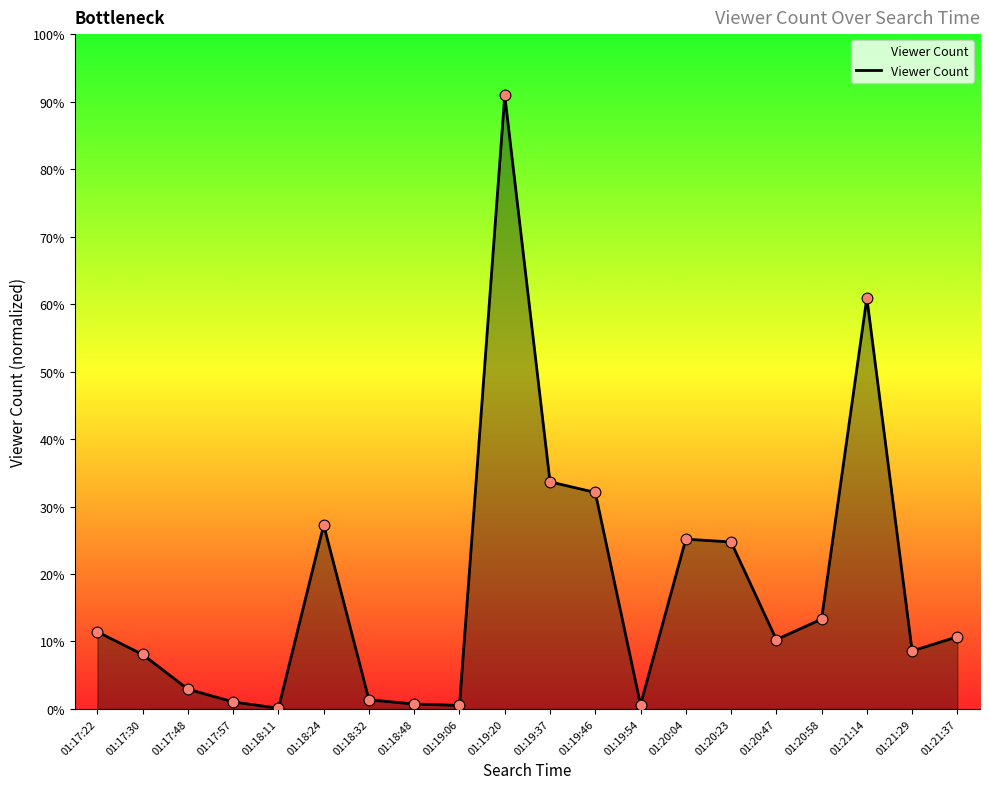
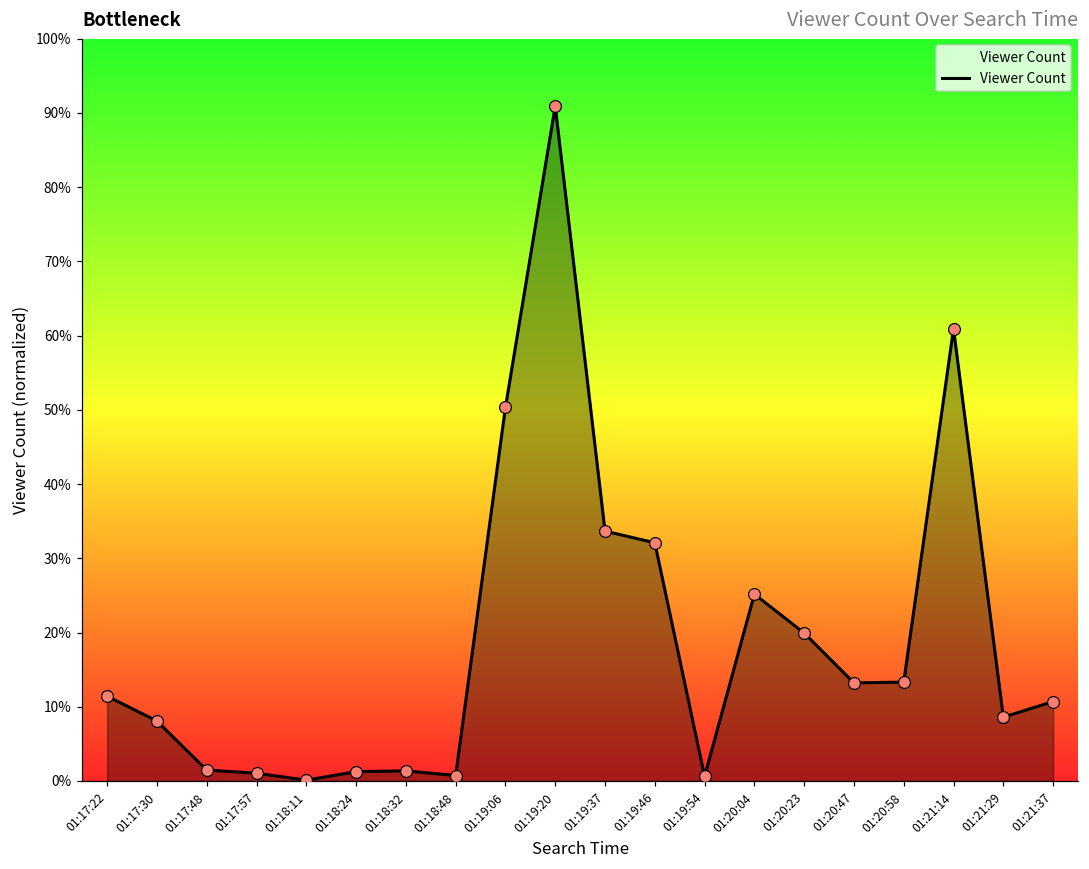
  {
    "01:17:22": "11%",
    "01:17:30": "8%",
-   "01:17:48": "3%",
+   "01:17:48": "1%",
    "01:17:57": "1%",
    "01:18:11": "0%",
-   "01:18:24": "27%",
+   "01:18:24": "1%",
    "01:18:32": "1%",
    "01:18:48": "1%",
-   "01:19:06": "1%",
+   "01:19:06": "50%",
    "01:19:20": "91%",
    "01:19:37": "34%",
    "01:19:46": "32%",
    "01:19:54": "1%",
    "01:20:04": "25%",
-   "01:20:23": "25%",
-   "01:20:47": "10%",
+   "01:20:23": "20%",
+   "01:20:47": "13%",
    "01:20:58": "13%",
    "01:21:14": "61%",
    "01:21:29": "9%",
    "01:21:37": "11%"
  }
